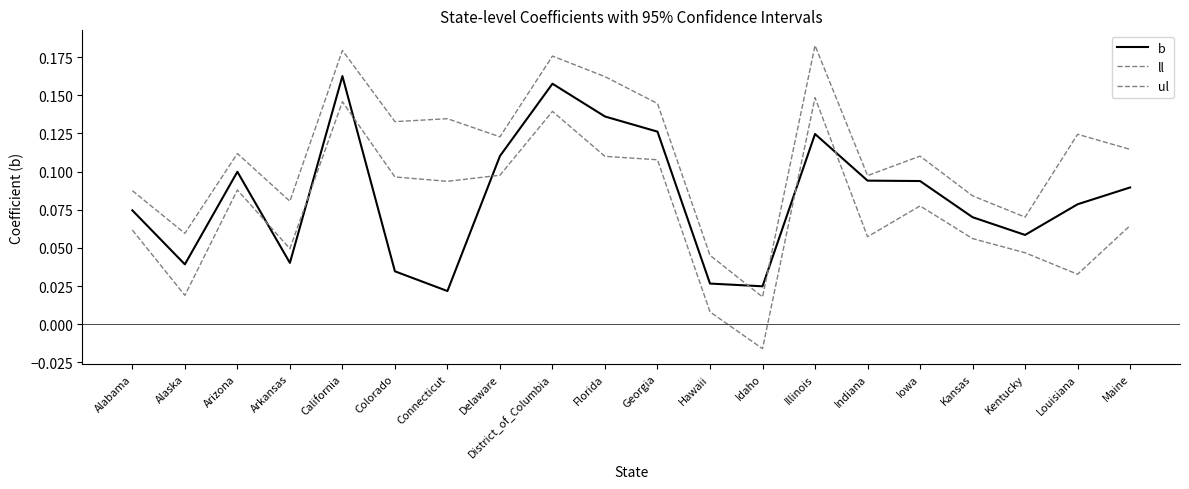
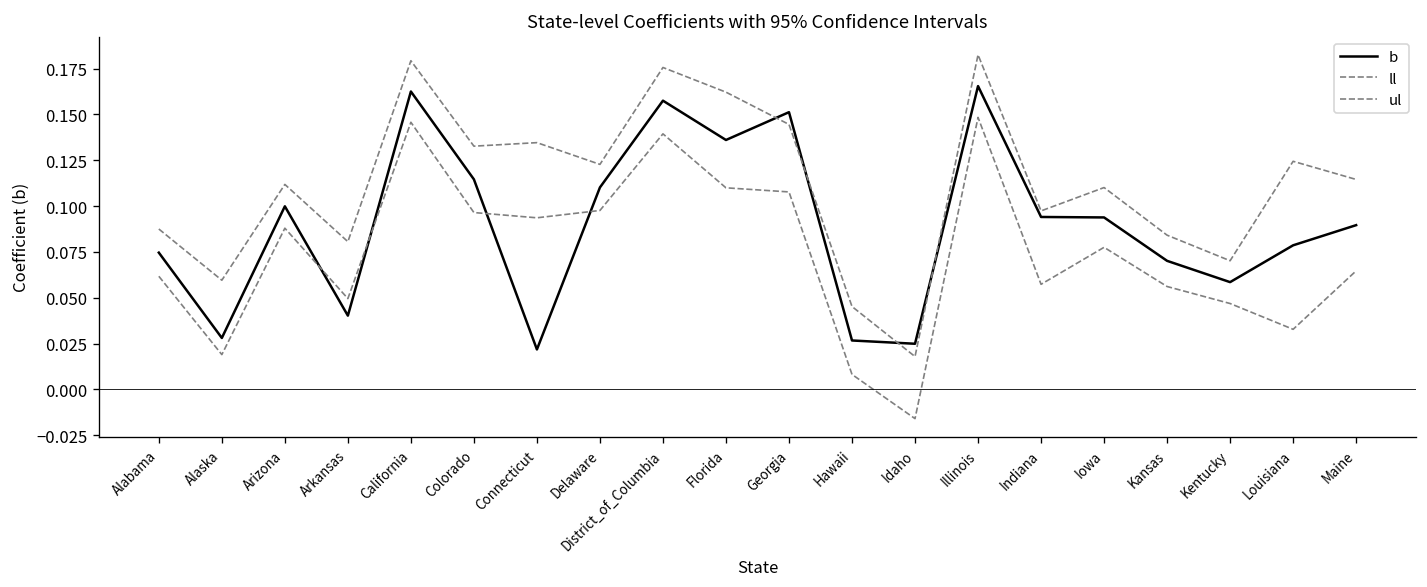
  {
    "b": {
      "Alabama": 0.075,
-     "Alaska": 0.039,
+     "Alaska": 0.028,
      "Arizona": 0.100,
      "Arkansas": 0.040,
      "California": 0.163,
-     "Colorado": 0.035,
+     "Colorado": 0.115,
      "Connecticut": 0.022,
      "Delaware": 0.110,
      "District_of_Columbia": 0.158,
      "Florida": 0.136,
-     "Georgia": 0.126,
+     "Georgia": 0.151,
      "Hawaii": 0.027,
      "Idaho": 0.025,
-     "Illinois": 0.125,
+     "Illinois": 0.165,
      "Indiana": 0.094,
      "Iowa": 0.094,
      "Kansas": 0.070,
      "Kentucky": 0.058,
      "Louisiana": 0.079,
      "Maine": 0.090
    }
  }
